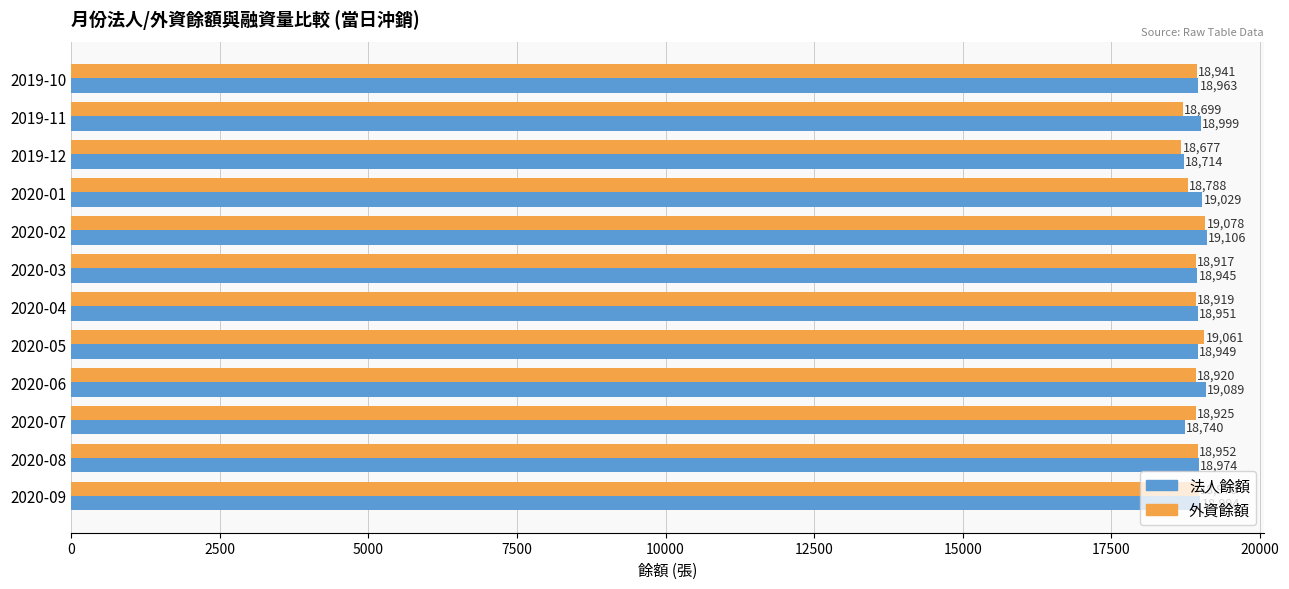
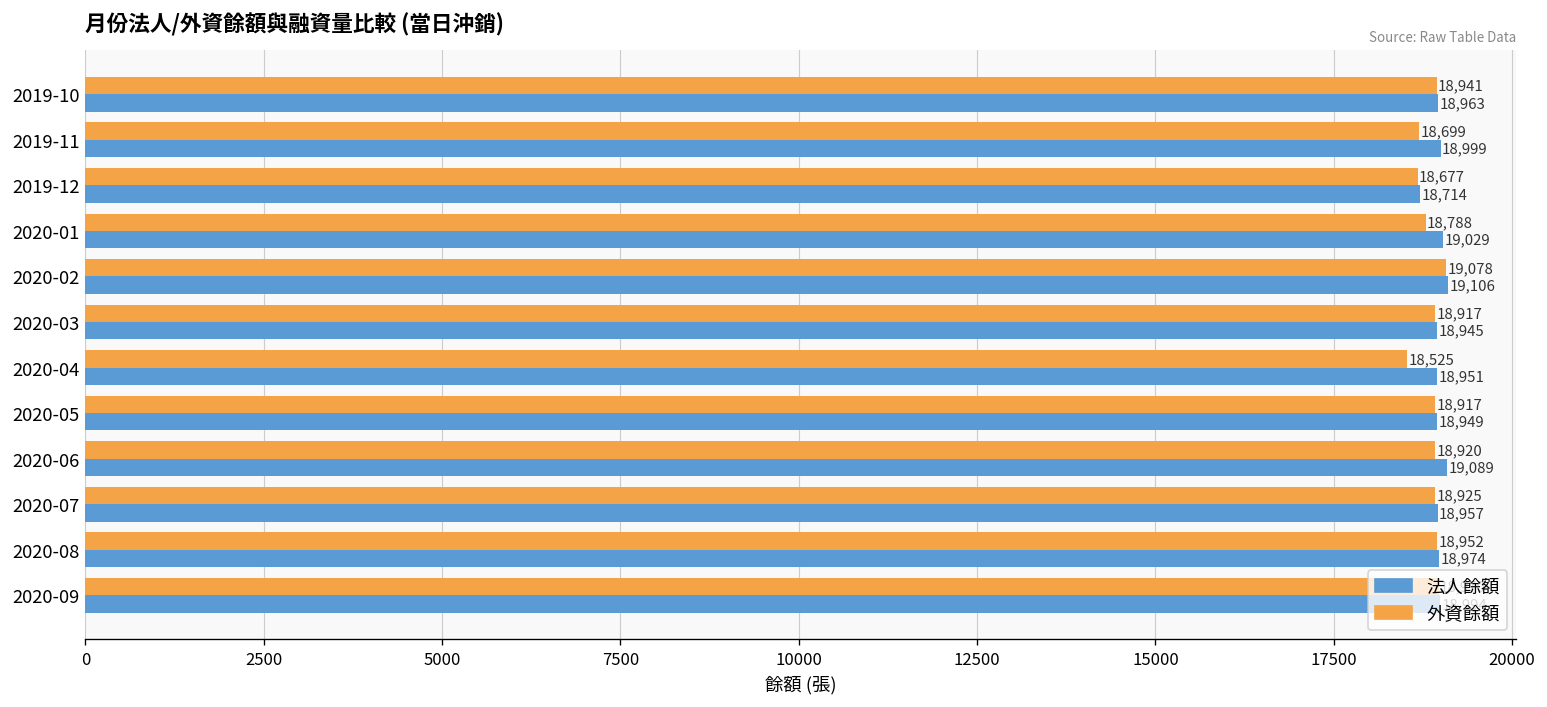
  {
    "法人餘額": {
      "2019-10": "18,963",
      "2019-11": "18,999",
      "2019-12": "18,714",
      "2020-01": "19,029",
      "2020-02": "19,106",
      "2020-03": "18,945",
      "2020-04": "18,951",
      "2020-05": "18,949",
      "2020-06": "19,089",
-     "2020-07": "18,740"
+     "2020-07": "18,957"
    },
    "外資餘額": {
      "2019-10": "18,941",
      "2019-11": "18,699",
      "2019-12": "18,677",
      "2020-01": "18,788",
      "2020-02": "19,078",
      "2020-03": "18,917",
-     "2020-04": "18,919",
-     "2020-05": "19,061",
+     "2020-04": "18,525",
+     "2020-05": "18,917",
      "2020-06": "18,920",
      "2020-07": "18,925",
      "2020-08": "18,952"
    }
  }
